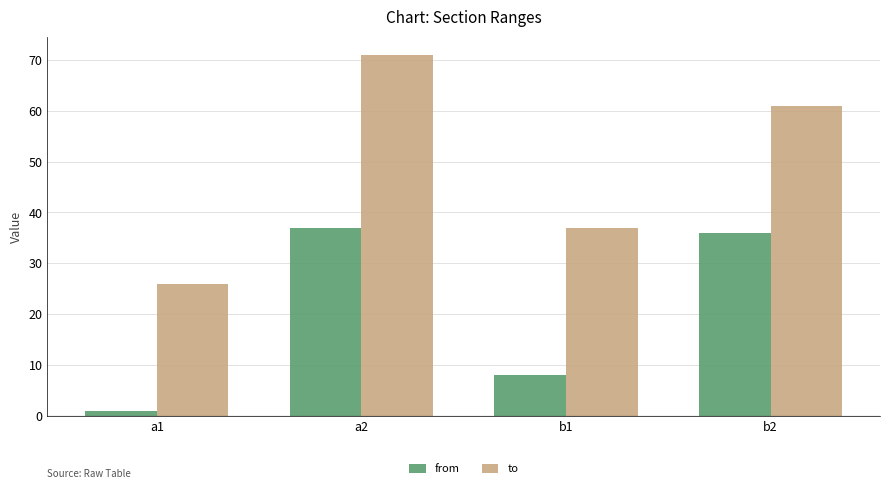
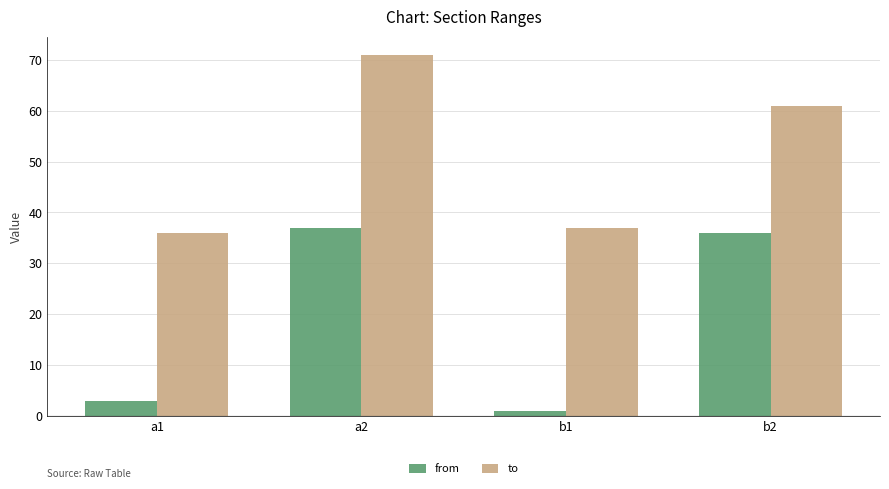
  {
    "from": {
-     "a1": 1,
+     "a1": 3,
      "a2": 37,
-     "b1": 8,
+     "b1": 1,
      "b2": 36
    },
    "to": {
-     "a1": 26,
+     "a1": 36,
      "a2": 71,
      "b1": 37,
      "b2": 61
    }
  }
